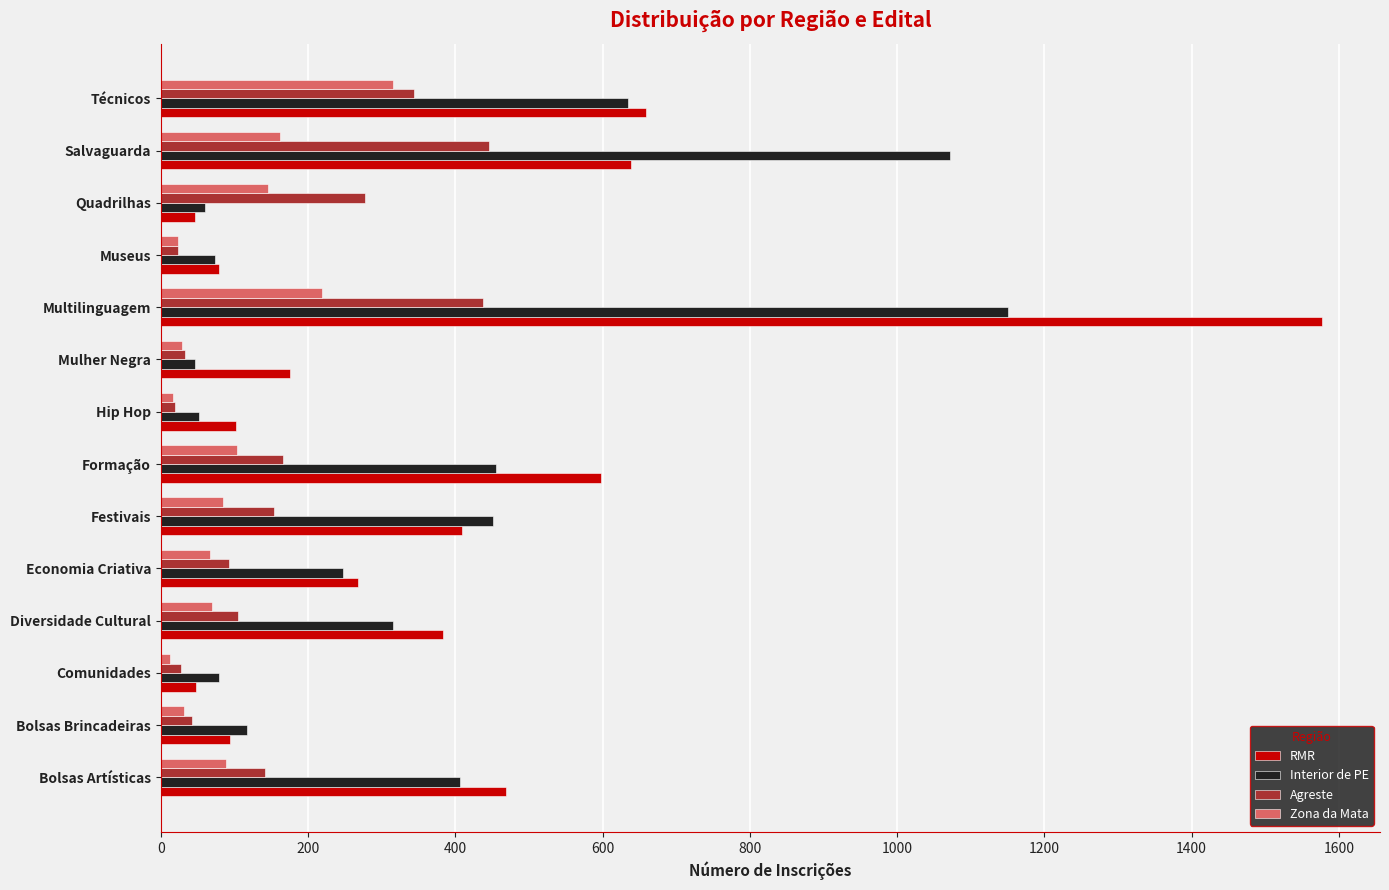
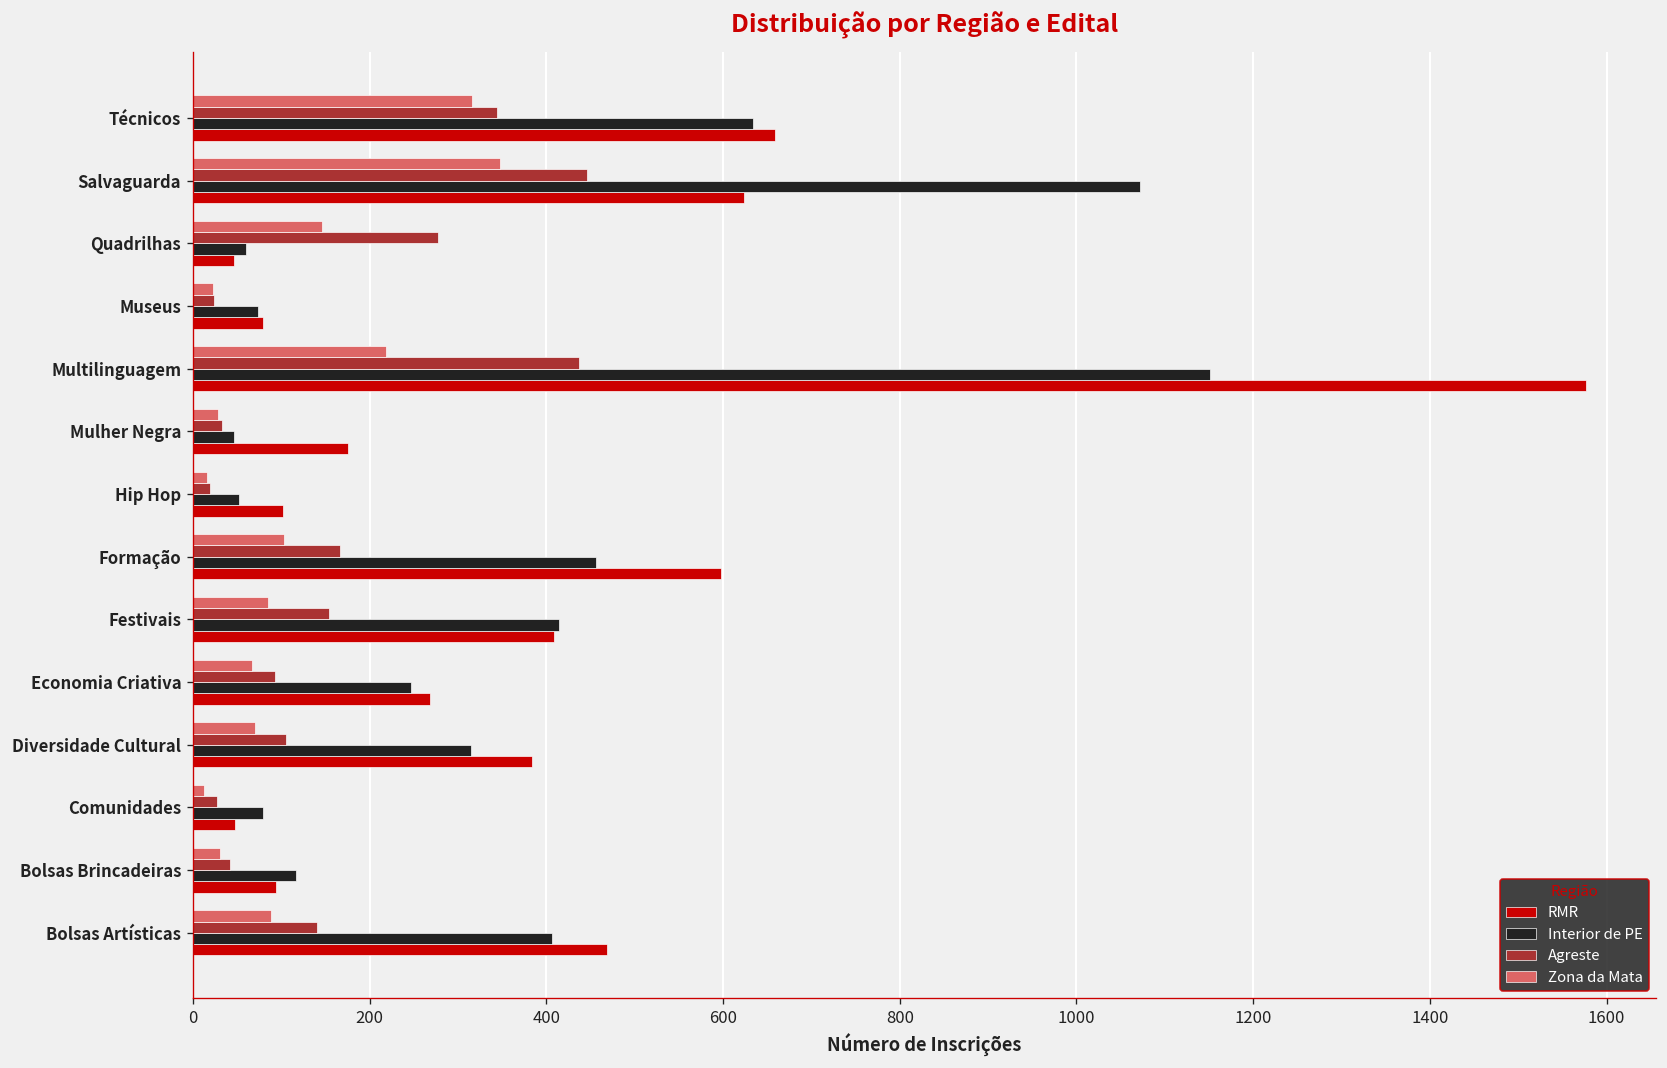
  {
    "RMR": {
      "Técnicos": 660,
-     "Salvaguarda": 640,
+     "Salvaguarda": 620,
      "Quadrilhas": 50,
      "Museus": 80,
      "Multilinguagem": 1580,
      "Mulher Negra": 180,
      "Hip Hop": 100,
      "Formação": 600,
      "Festivais": 410,
      "Economia Criativa": 270,
      "Diversidade Cultural": 380,
      "Comunidades": 50,
      "Bolsas Brincadeiras": 90,
      "Bolsas Artísticas": 470
    },
    "Interior de PE": {
      "Técnicos": 630,
      "Salvaguarda": 1070,
      "Quadrilhas": 60,
      "Museus": 70,
      "Multilinguagem": 1150,
      "Mulher Negra": 50,
      "Hip Hop": 50,
      "Formação": 460,
-     "Festivais": 450,
+     "Festivais": 410,
      "Economia Criativa": 250,
      "Diversidade Cultural": 320,
      "Comunidades": 80,
      "Bolsas Brincadeiras": 120,
      "Bolsas Artísticas": 410
    },
    "Agreste": {
      "Técnicos": 340,
      "Salvaguarda": 450,
      "Quadrilhas": 280,
      "Museus": 20,
      "Multilinguagem": 440,
      "Mulher Negra": 30,
      "Hip Hop": 20,
      "Formação": 170,
      "Festivais": 150,
      "Economia Criativa": 90,
      "Diversidade Cultural": 110,
      "Comunidades": 30,
      "Bolsas Brincadeiras": 40,
      "Bolsas Artísticas": 140
    },
    "Zona da Mata": {
      "Técnicos": 320,
-     "Salvaguarda": 160,
+     "Salvaguarda": 350,
      "Quadrilhas": 150,
      "Museus": 20,
      "Multilinguagem": 220,
      "Mulher Negra": 30,
      "Hip Hop": 20,
      "Formação": 100,
      "Festivais": 90,
      "Economia Criativa": 70,
      "Diversidade Cultural": 70,
      "Comunidades": 10,
      "Bolsas Brincadeiras": 30,
      "Bolsas Artísticas": 90
    }
  }
